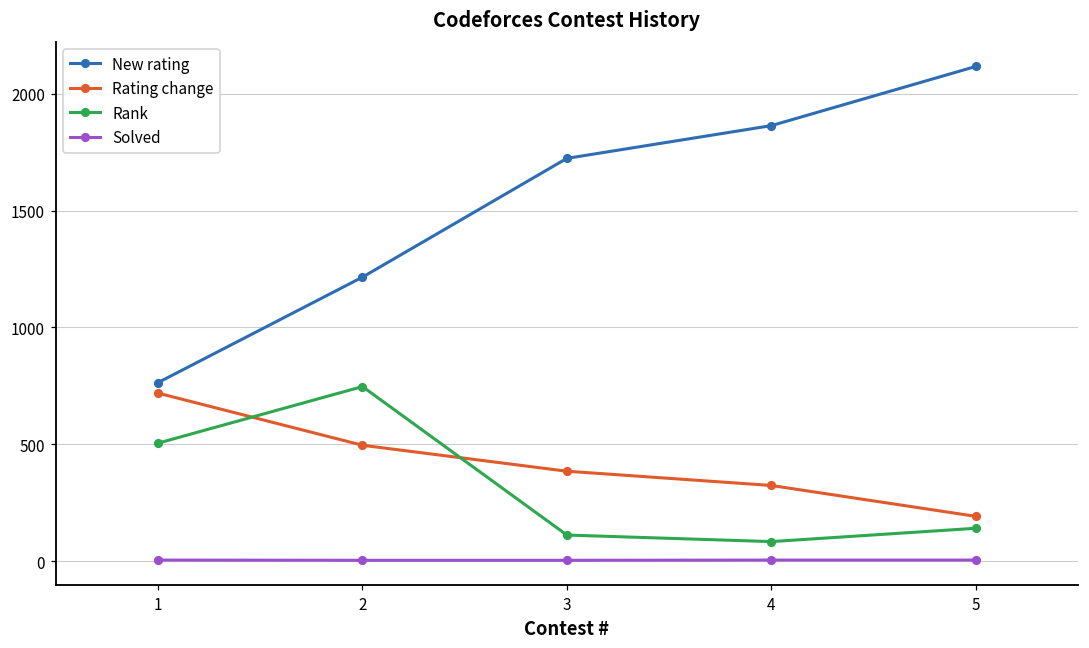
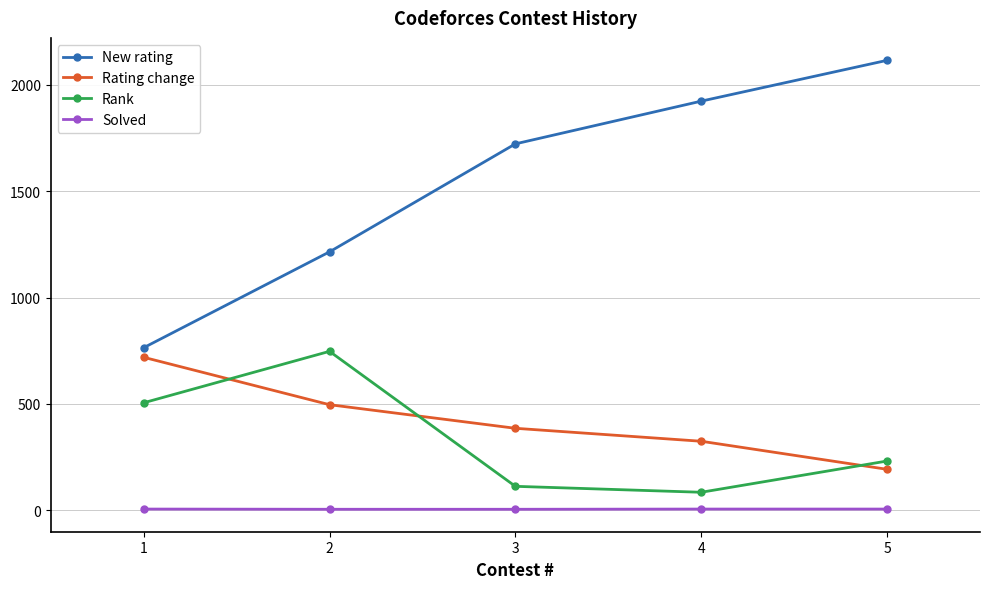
  {
    "New rating": {
      "1": 760,
      "2": 1220,
      "3": 1720,
-     "4": 1860,
+     "4": 1920,
      "5": 2120
    },
    "Rating change": {
      "1": 720,
      "2": 500,
      "3": 390,
      "4": 320,
      "5": 190
    },
    "Rank": {
      "1": 510,
      "2": 750,
      "3": 110,
      "4": 80,
-     "5": 140
+     "5": 230
    },
    "Solved": {
      "1": 10,
      "2": 0,
      "3": 0,
      "4": 10,
      "5": 10
    }
  }
